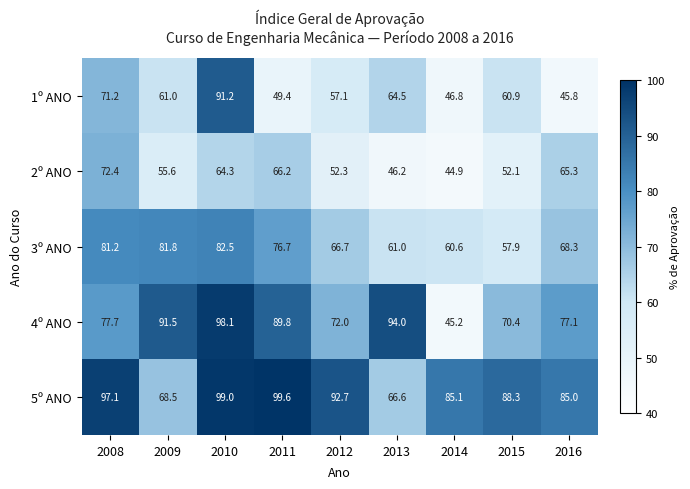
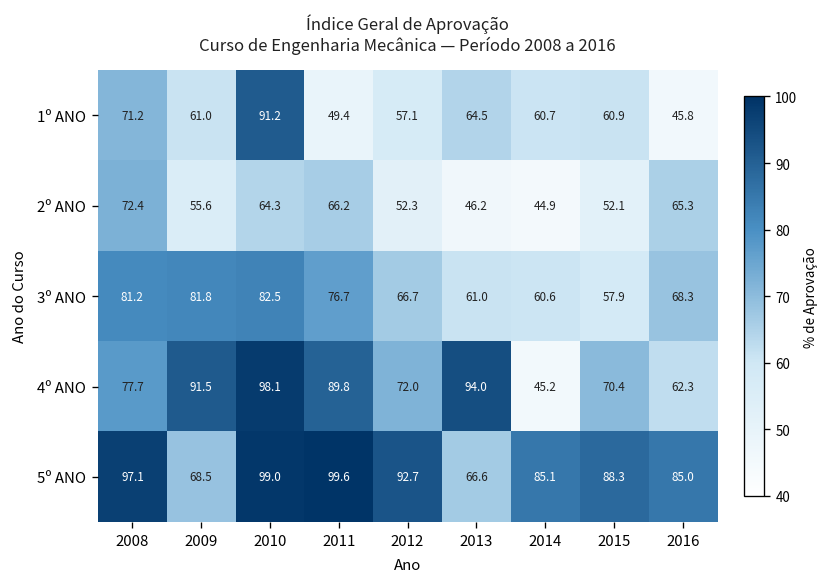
  {
    "1º ANO": {
      "2008": 71.2,
      "2009": 61.0,
      "2010": 91.2,
      "2011": 49.4,
      "2012": 57.1,
      "2013": 64.5,
-     "2014": 46.8,
+     "2014": 60.7,
      "2015": 60.9,
      "2016": 45.8
    },
    "2º ANO": {
      "2008": 72.4,
      "2009": 55.6,
      "2010": 64.3,
      "2011": 66.2,
      "2012": 52.3,
      "2013": 46.2,
      "2014": 44.9,
      "2015": 52.1,
      "2016": 65.3
    },
    "3º ANO": {
      "2008": 81.2,
      "2009": 81.8,
      "2010": 82.5,
      "2011": 76.7,
      "2012": 66.7,
      "2013": 61.0,
      "2014": 60.6,
      "2015": 57.9,
      "2016": 68.3
    },
    "4º ANO": {
      "2008": 77.7,
      "2009": 91.5,
      "2010": 98.1,
      "2011": 89.8,
      "2012": 72.0,
      "2013": 94.0,
      "2014": 45.2,
      "2015": 70.4,
-     "2016": 77.1
+     "2016": 62.3
    },
    "5º ANO": {
      "2008": 97.1,
      "2009": 68.5,
      "2010": 99.0,
      "2011": 99.6,
      "2012": 92.7,
      "2013": 66.6,
      "2014": 85.1,
      "2015": 88.3,
      "2016": 85.0
    }
  }
